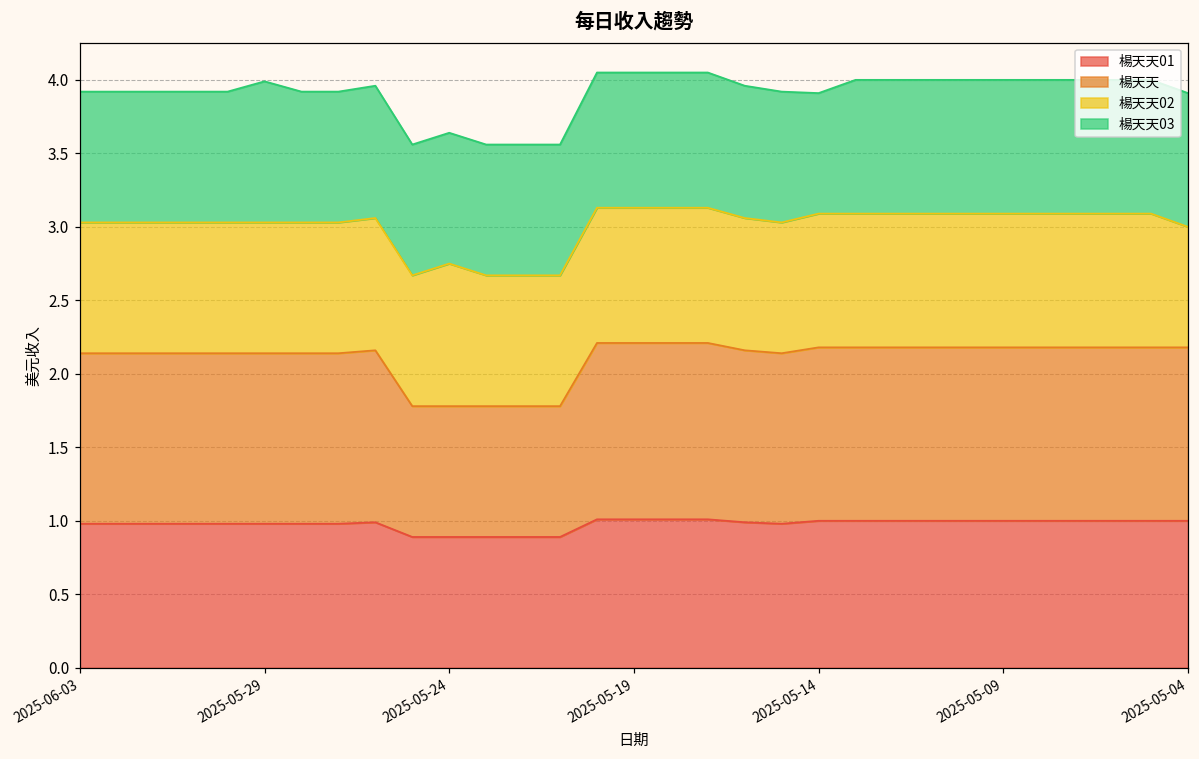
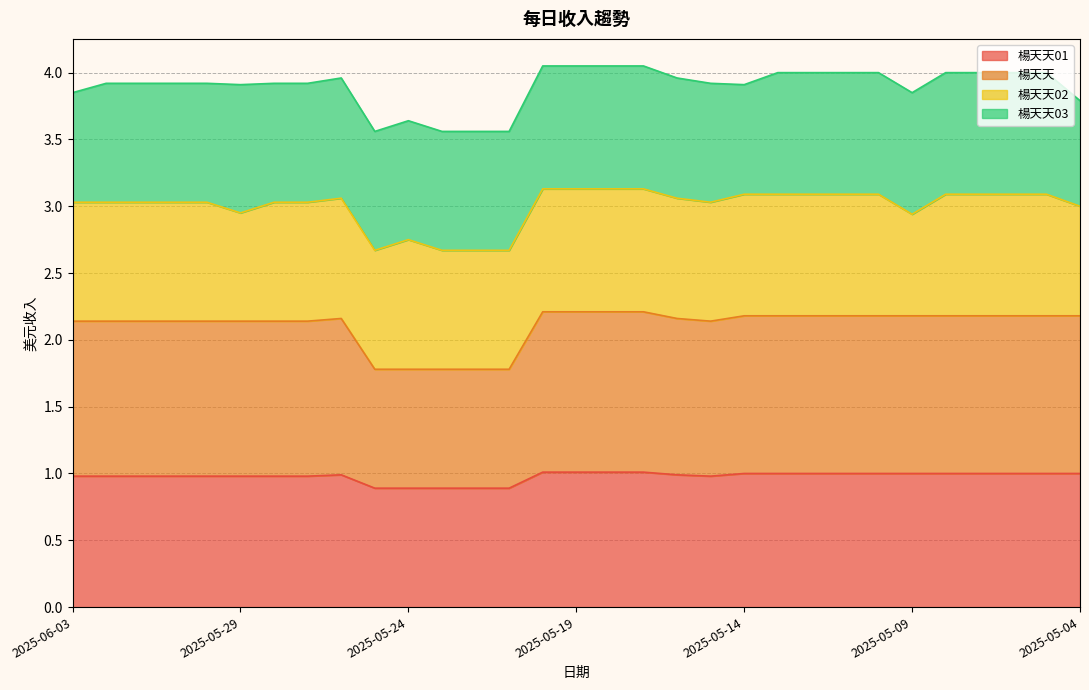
  {
    "楊天天02": {
      "2025-06-03": 0.89,
-     "2025-05-29": 0.89,
+     "2025-05-29": 0.81,
      "2025-05-24": 0.97,
      "2025-05-19": 0.92,
      "2025-05-14": 0.91,
-     "2025-05-09": 0.91,
+     "2025-05-09": 0.76,
      "2025-05-04": 0.82
    },
    "楊天天03": {
-     "2025-06-03": 0.89,
+     "2025-06-03": 0.82,
      "2025-05-29": 0.96,
      "2025-05-24": 0.89,
      "2025-05-19": 0.92,
      "2025-05-14": 0.82,
      "2025-05-09": 0.91,
-     "2025-05-04": 0.91
+     "2025-05-04": 0.79
    }
  }
